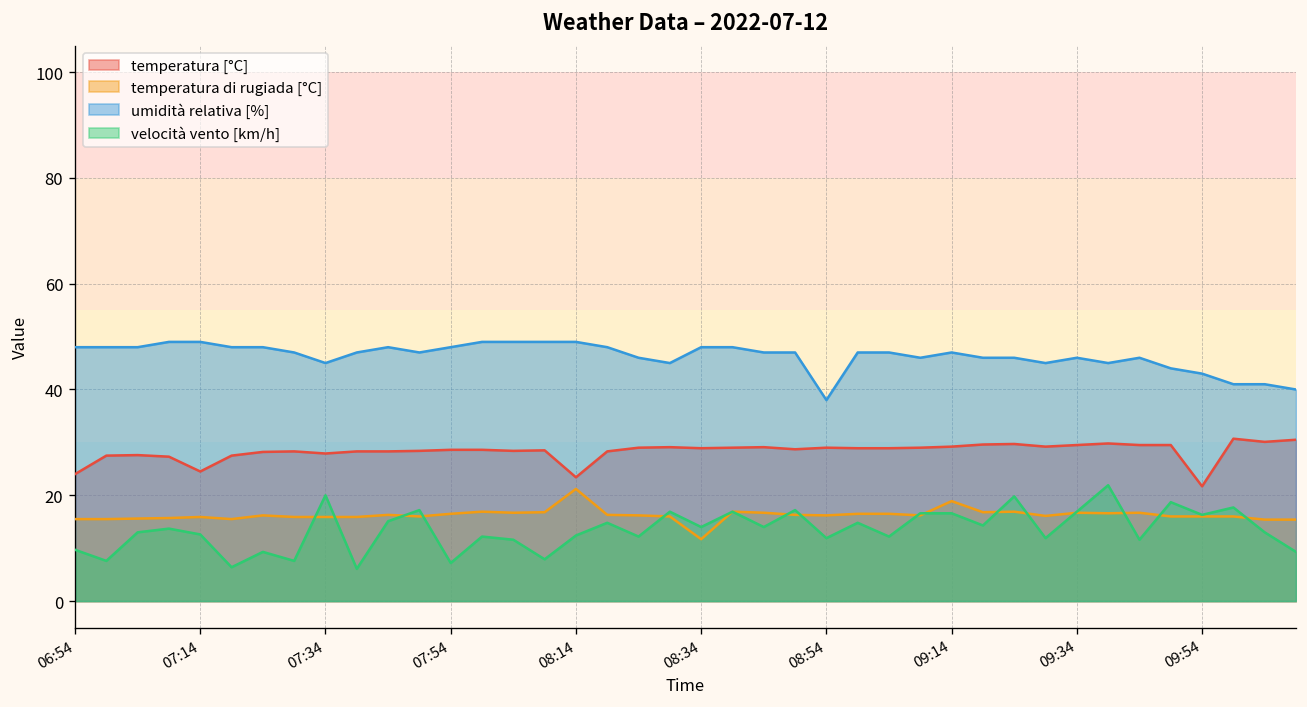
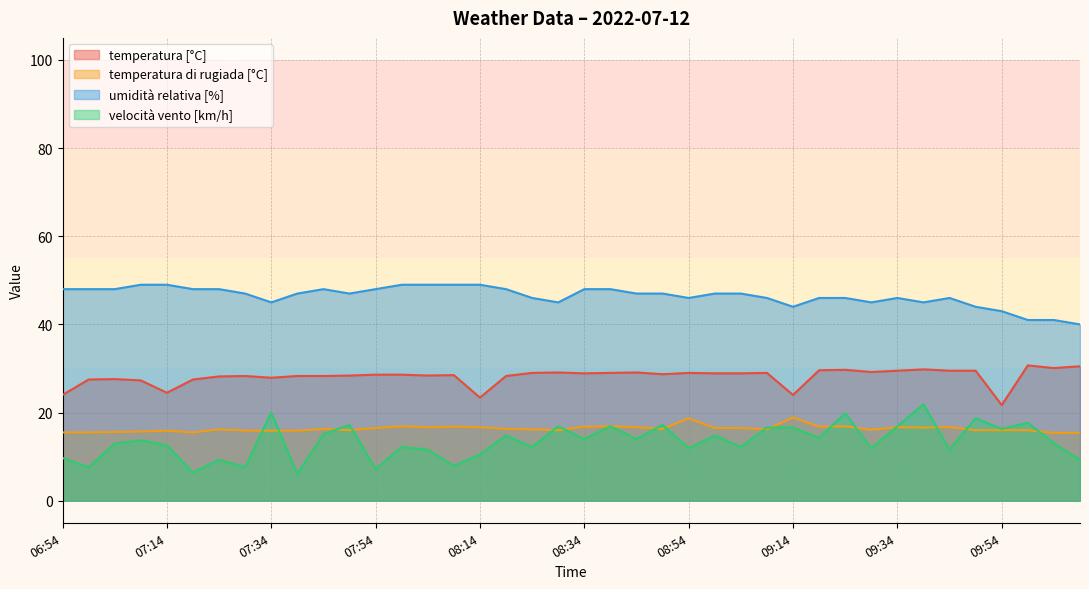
  {
    "temperatura [°C]": {
      "06:54": 24,
      "07:14": 25,
      "07:34": 28,
      "07:54": 29,
      "08:14": 23,
      "08:34": 29,
      "08:54": 29,
-     "09:14": 29,
+     "09:14": 24,
      "09:34": 30,
      "09:54": 22
    },
    "temperatura di rugiada [°C]": {
      "06:54": 16,
      "07:14": 16,
      "07:34": 16,
      "07:54": 17,
-     "08:14": 21,
-     "08:34": 12,
-     "08:54": 16,
+     "08:14": 17,
+     "08:34": 17,
+     "08:54": 19,
      "09:14": 19
    },
    "umidità relativa [%]": {
      "06:54": 48,
      "07:14": 49,
      "07:34": 45,
      "07:54": 48,
      "08:14": 49,
      "08:34": 48,
-     "08:54": 38,
-     "09:14": 47,
+     "08:54": 46,
+     "09:14": 44,
      "09:34": 46,
      "09:54": 43
    },
    "velocità vento [km/h]": {
      "06:54": 10,
      "07:14": 13,
      "07:34": 20,
      "07:54": 7,
-     "08:14": 12,
+     "08:14": 11,
      "08:34": 14,
      "08:54": 12,
      "09:14": 17
    }
  }
